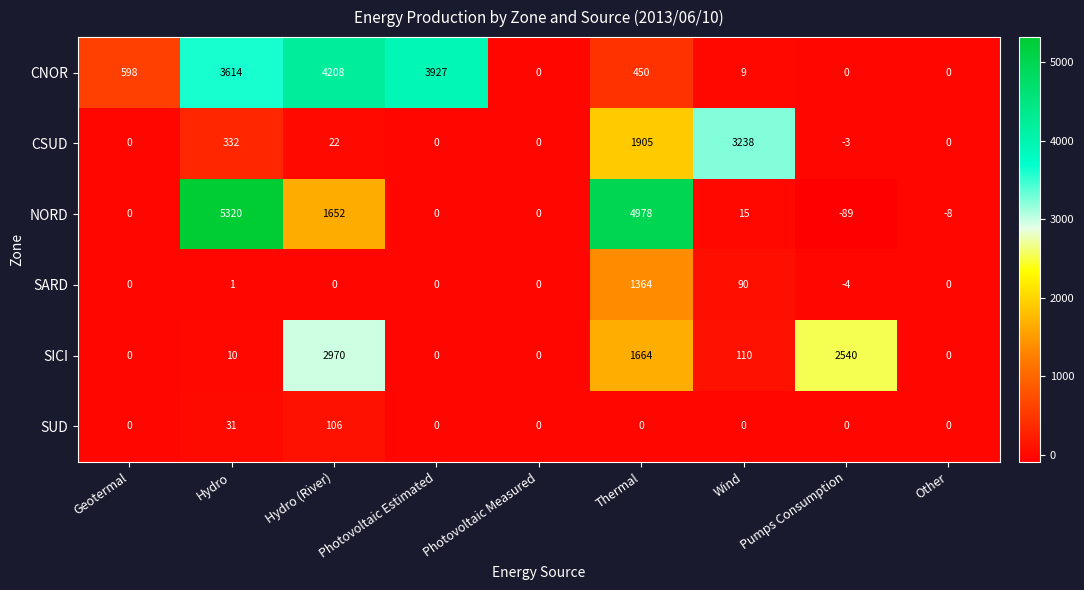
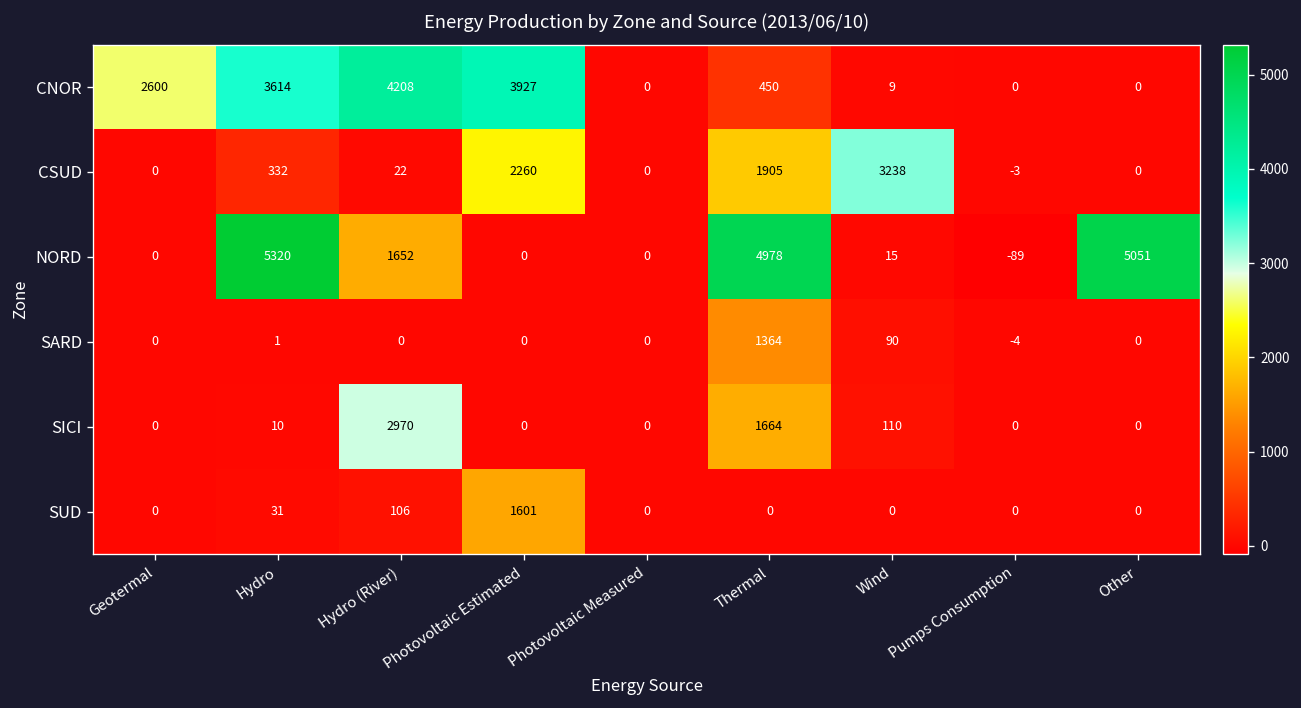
  {
    "CNOR": {
-     "Geotermal": 598,
+     "Geotermal": 2600,
      "Hydro": 3614,
      "Hydro (River)": 4208,
      "Photovoltaic Estimated": 3927,
      "Photovoltaic Measured": 0,
      "Thermal": 450,
      "Wind": 9,
      "Pumps Consumption": 0,
      "Other": 0
    },
    "CSUD": {
      "Geotermal": 0,
      "Hydro": 332,
      "Hydro (River)": 22,
-     "Photovoltaic Estimated": 0,
+     "Photovoltaic Estimated": 2260,
      "Photovoltaic Measured": 0,
      "Thermal": 1905,
      "Wind": 3238,
      "Pumps Consumption": -3,
      "Other": 0
    },
    "NORD": {
      "Geotermal": 0,
      "Hydro": 5320,
      "Hydro (River)": 1652,
      "Photovoltaic Estimated": 0,
      "Photovoltaic Measured": 0,
      "Thermal": 4978,
      "Wind": 15,
      "Pumps Consumption": -89,
-     "Other": -8
+     "Other": 5051
    },
    "SARD": {
      "Geotermal": 0,
      "Hydro": 1,
      "Hydro (River)": 0,
      "Photovoltaic Estimated": 0,
      "Photovoltaic Measured": 0,
      "Thermal": 1364,
      "Wind": 90,
      "Pumps Consumption": -4,
      "Other": 0
    },
    "SICI": {
      "Geotermal": 0,
      "Hydro": 10,
      "Hydro (River)": 2970,
      "Photovoltaic Estimated": 0,
      "Photovoltaic Measured": 0,
      "Thermal": 1664,
      "Wind": 110,
-     "Pumps Consumption": 2540,
+     "Pumps Consumption": 0,
      "Other": 0
    },
    "SUD": {
      "Geotermal": 0,
      "Hydro": 31,
      "Hydro (River)": 106,
-     "Photovoltaic Estimated": 0,
+     "Photovoltaic Estimated": 1601,
      "Photovoltaic Measured": 0,
      "Thermal": 0,
      "Wind": 0,
      "Pumps Consumption": 0,
      "Other": 0
    }
  }
